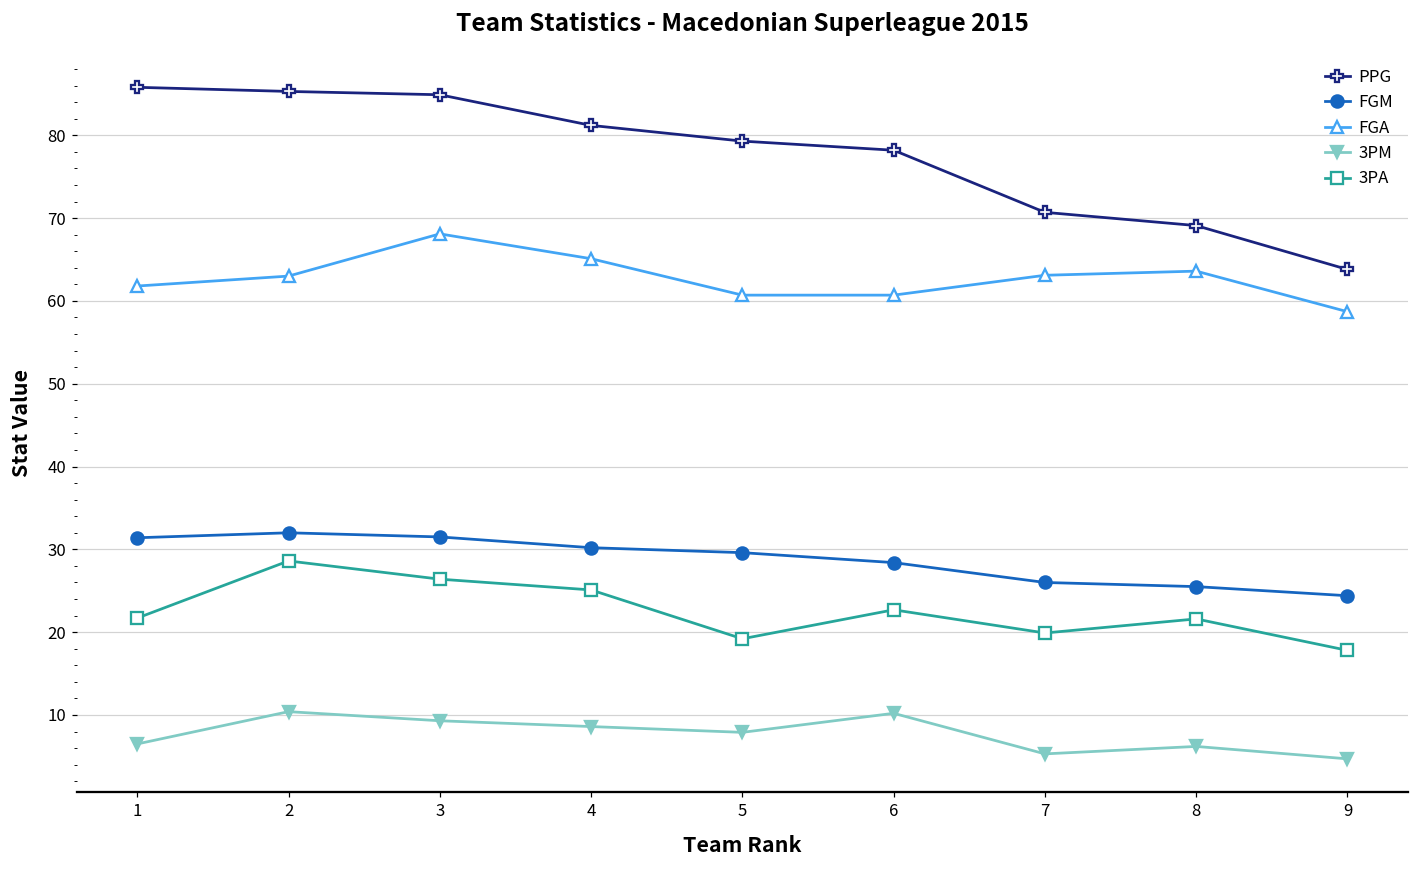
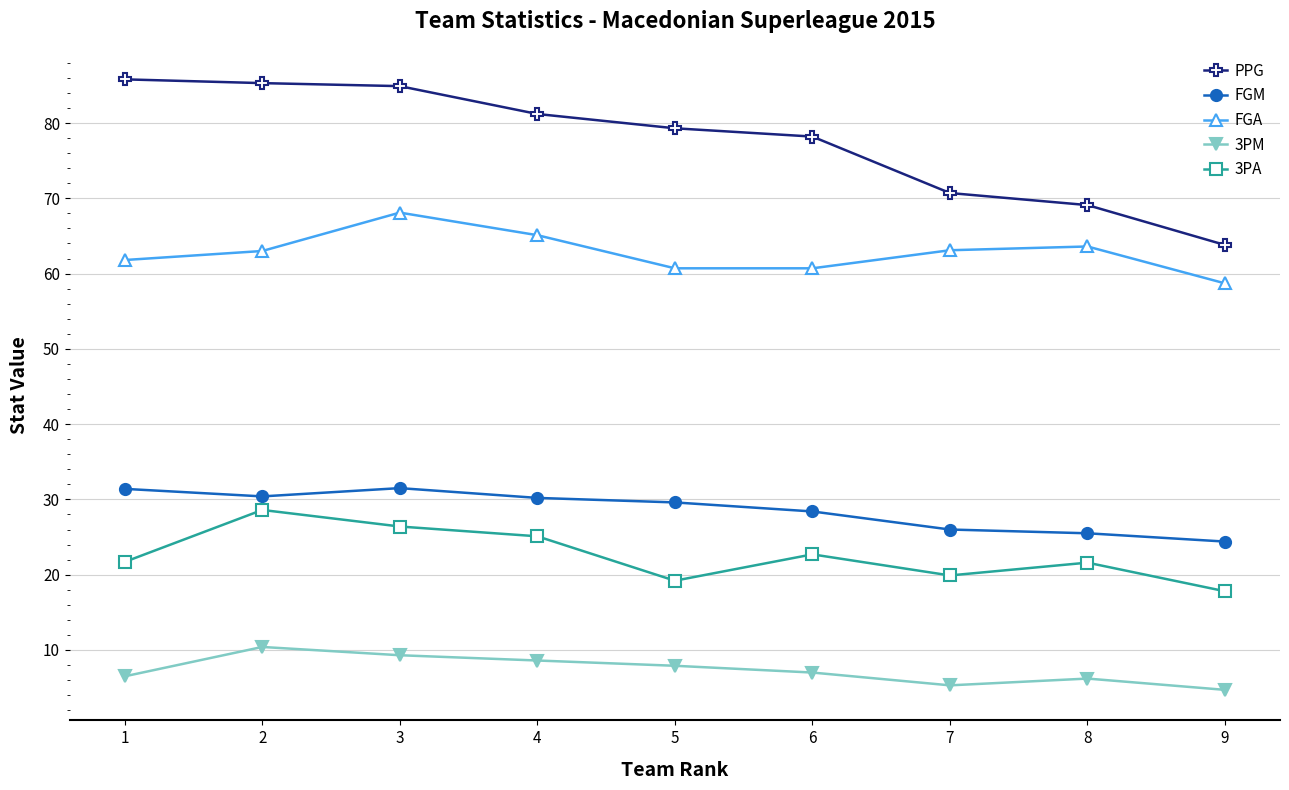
  {
    "PPG": {
      "1": 86,
      "2": 85,
      "3": 85,
      "4": 81,
      "5": 79,
      "6": 78,
      "7": 71,
      "8": 69,
      "9": 64
    },
    "FGM": {
      "1": 31,
-     "2": 32,
+     "2": 30,
      "3": 32,
      "4": 30,
      "5": 30,
      "6": 28,
      "7": 26,
      "8": 26,
      "9": 24
    },
    "FGA": {
      "1": 62,
      "2": 63,
      "3": 68,
      "4": 65,
      "5": 61,
      "6": 61,
      "7": 63,
      "8": 64,
      "9": 59
    },
    "3PM": {
      "1": 7,
      "2": 10,
      "3": 9,
      "4": 9,
      "5": 8,
-     "6": 10,
+     "6": 7,
      "7": 5,
      "8": 6,
      "9": 5
    },
    "3PA": {
      "1": 22,
      "2": 29,
      "3": 26,
      "4": 25,
      "5": 19,
      "6": 23,
      "7": 20,
      "8": 22,
      "9": 18
    }
  }
